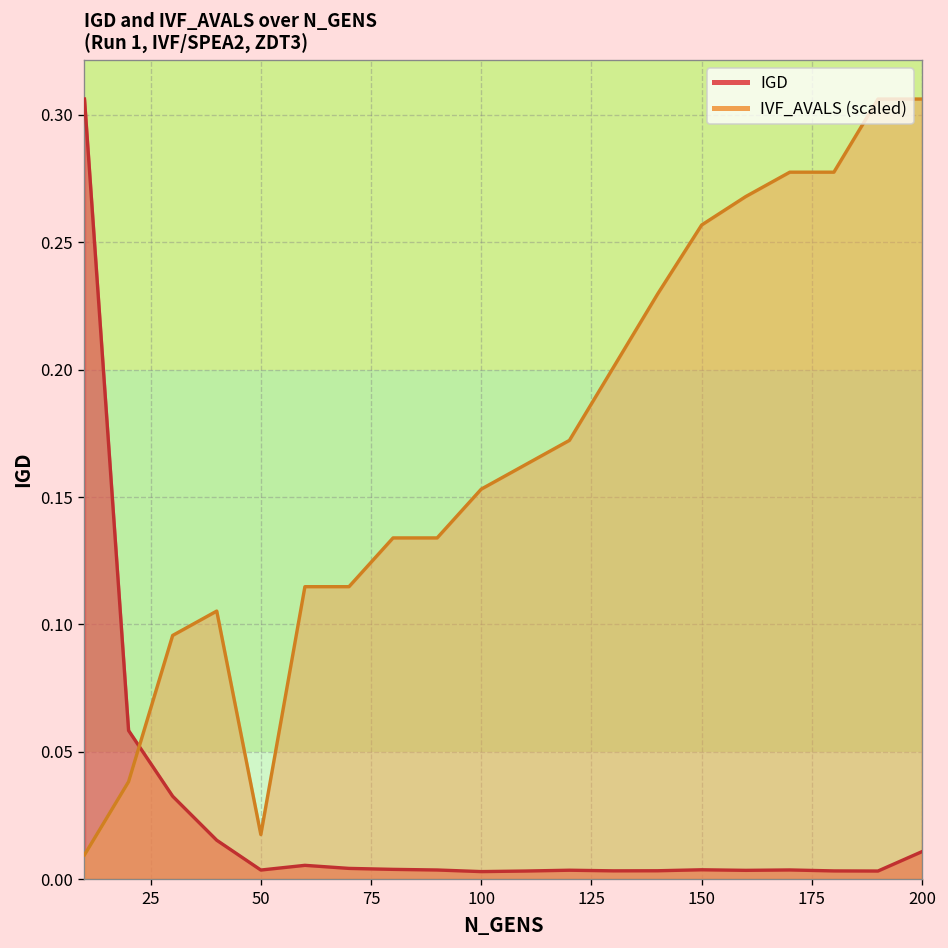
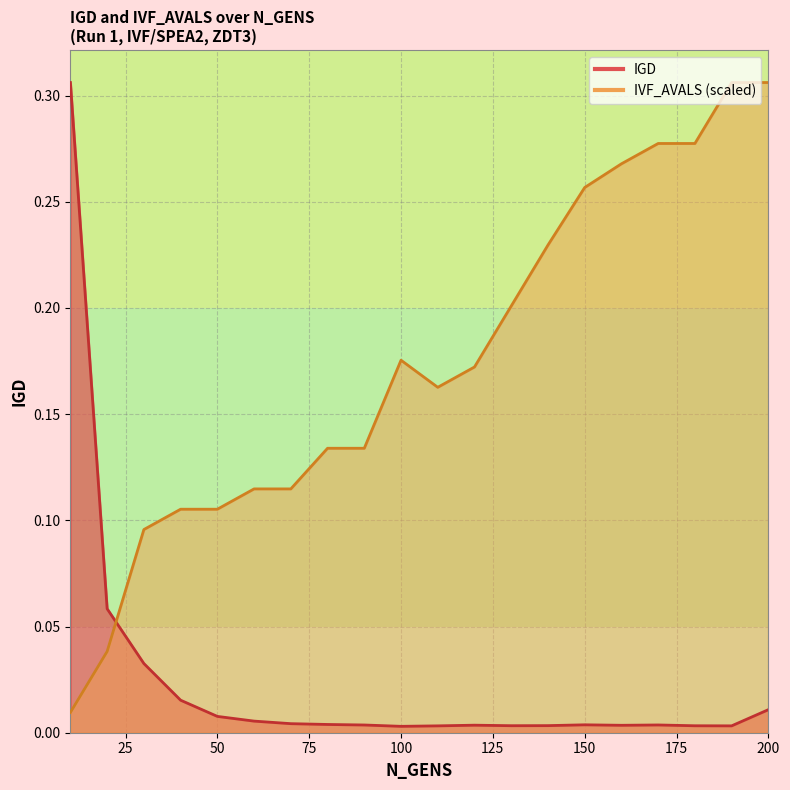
  {
    "IGD": {
-     "50": 0.004,
+     "50": 0.008,
      "100": 0.003,
      "150": 0.004,
      "200": 0.011
    },
    "IVF_AVALS (scaled)": {
-     "50": 0.018,
-     "100": 0.153,
+     "50": 0.105,
+     "100": 0.175,
      "150": 0.257,
      "200": 0.306
    }
  }
